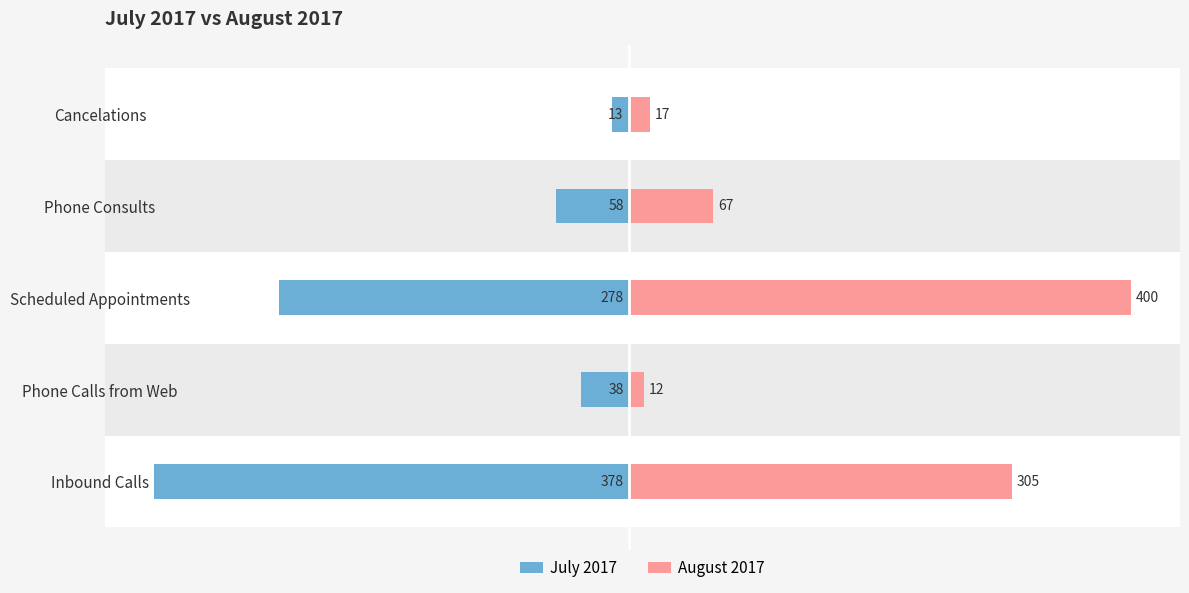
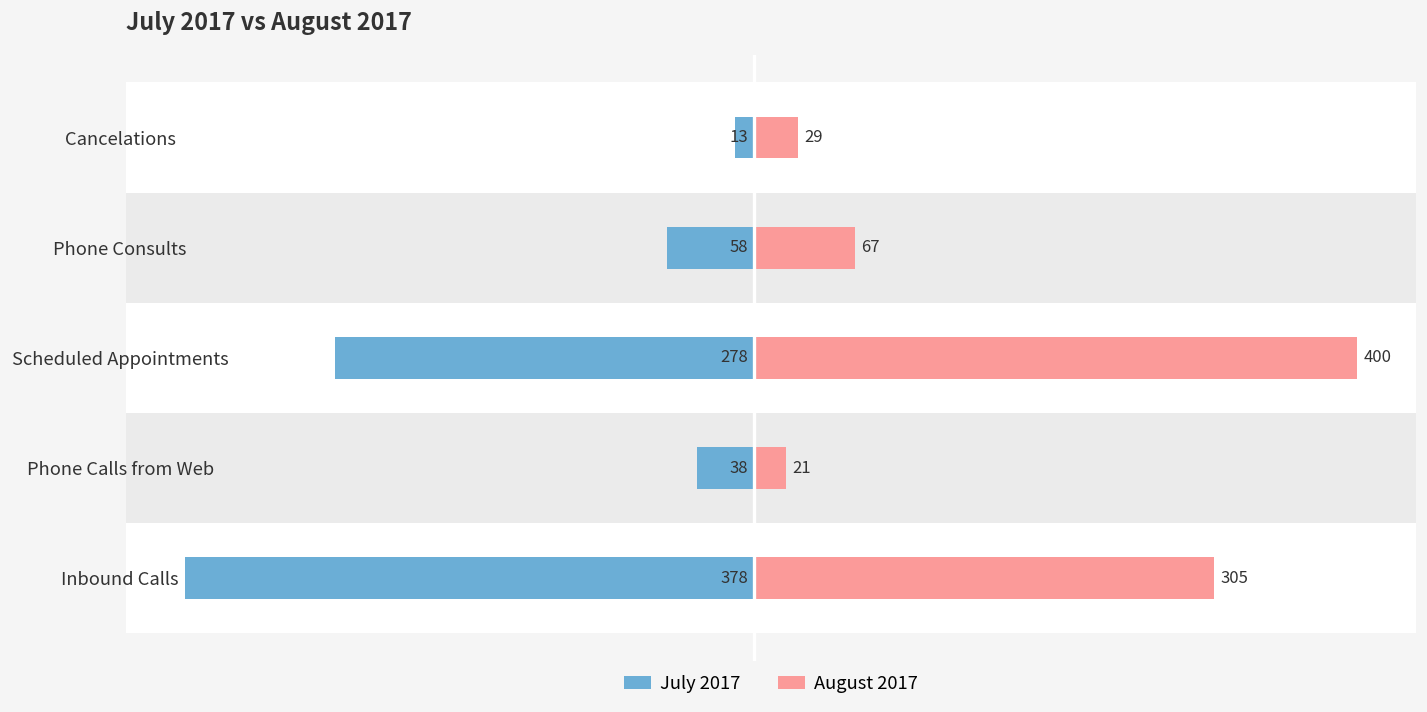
  {
    "August 2017": {
-     "Cancelations": 17,
+     "Cancelations": 29,
      "Phone Consults": 67,
      "Scheduled Appointments": 400,
-     "Phone Calls from Web": 12,
+     "Phone Calls from Web": 21,
      "Inbound Calls": 305
    }
  }
